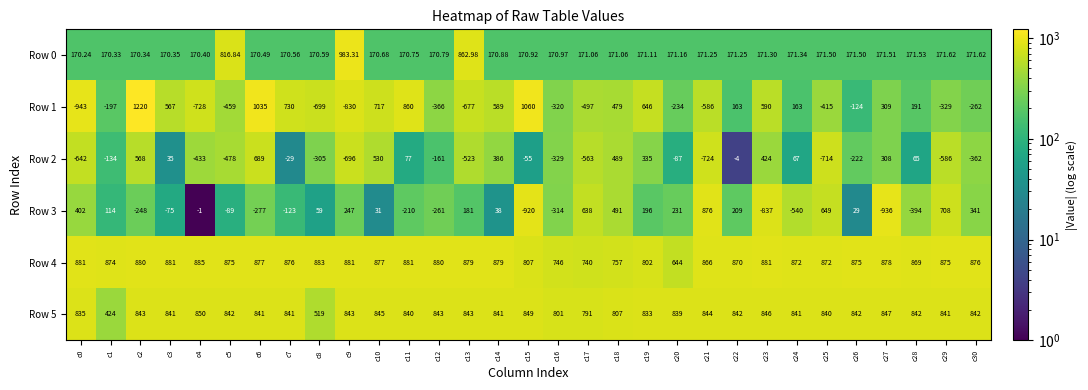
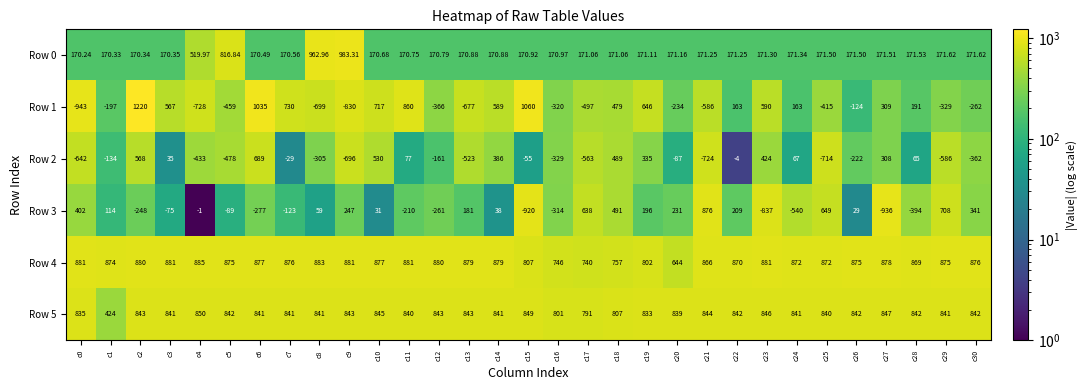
  {
    "Row 0": {
      "c0": 170.24,
      "c1": 170.33,
      "c2": 170.34,
      "c3": 170.35,
-     "c4": 170.40,
+     "c4": 519.97,
      "c5": 816.84,
      "c6": 170.49,
      "c7": 170.56,
-     "c8": 170.59,
+     "c8": 962.96,
      "c9": 983.31,
      "c10": 170.68,
      "c11": 170.75,
      "c12": 170.79,
-     "c13": 862.98,
+     "c13": 170.88,
      "c14": 170.88,
      "c15": 170.92,
      "c16": 170.97,
      "c17": 171.06,
      "c18": 171.06,
      "c19": 171.11,
      "c20": 171.16,
      "c21": 171.25,
      "c22": 171.25,
      "c23": 171.30,
      "c24": 171.34,
      "c25": 171.50,
      "c26": 171.50,
      "c27": 171.51,
      "c28": 171.53,
      "c29": 171.62,
      "c30": 171.62
    },
    "Row 1": {
      "c0": -943,
      "c1": -197,
      "c2": 1220,
      "c3": 567,
      "c4": -728,
      "c5": -459,
      "c6": 1035,
      "c7": 730,
      "c8": -699,
      "c9": -830,
      "c10": 717,
      "c11": 860,
      "c12": -366,
      "c13": -677,
      "c14": 589,
      "c15": 1060,
      "c16": -320,
      "c17": -497,
      "c18": 479,
      "c19": 646,
      "c20": -234,
      "c21": -586,
      "c22": 163,
      "c23": 590,
      "c24": 163,
      "c25": -415,
      "c26": -124,
      "c27": 309,
      "c28": 191,
      "c29": -329,
      "c30": -262
    },
    "Row 2": {
      "c0": -642,
      "c1": -134,
      "c2": 568,
      "c3": 35,
      "c4": -433,
      "c5": -478,
      "c6": 689,
      "c7": -29,
      "c8": -305,
      "c9": -696,
      "c10": 530,
      "c11": 77,
      "c12": -161,
      "c13": -523,
      "c14": 386,
      "c15": -55,
      "c16": -329,
      "c17": -563,
      "c18": 489,
      "c19": 335,
      "c20": -87,
      "c21": -724,
      "c22": -4,
      "c23": 424,
      "c24": 67,
      "c25": -714,
      "c26": -222,
      "c27": 308,
      "c28": 65,
      "c29": -586,
      "c30": -362
    },
    "Row 3": {
      "c0": 402,
      "c1": 114,
      "c2": -248,
      "c3": -75,
      "c4": -1,
      "c5": -89,
      "c6": -277,
      "c7": -123,
      "c8": 59,
      "c9": 247,
      "c10": 31,
      "c11": -210,
      "c12": -261,
      "c13": 181,
      "c14": 38,
      "c15": -920,
      "c16": -314,
      "c17": 638,
      "c18": 491,
      "c19": 196,
      "c20": 231,
      "c21": 876,
      "c22": 209,
      "c23": -837,
      "c24": -540,
      "c25": 649,
      "c26": 29,
      "c27": -936,
      "c28": -394,
      "c29": 708,
      "c30": 341
    },
    "Row 4": {
      "c0": 881,
      "c1": 874,
      "c2": 880,
      "c3": 881,
      "c4": 885,
      "c5": 875,
      "c6": 877,
      "c7": 876,
      "c8": 883,
      "c9": 881,
      "c10": 877,
      "c11": 881,
      "c12": 880,
      "c13": 879,
      "c14": 879,
      "c15": 807,
      "c16": 746,
      "c17": 740,
      "c18": 757,
      "c19": 802,
      "c20": 644,
      "c21": 866,
      "c22": 870,
      "c23": 881,
      "c24": 872,
      "c25": 872,
      "c26": 875,
      "c27": 878,
      "c28": 869,
      "c29": 875,
      "c30": 876
    },
    "Row 5": {
      "c0": 835,
      "c1": 424,
      "c2": 843,
      "c3": 841,
      "c4": 850,
      "c5": 842,
      "c6": 841,
      "c7": 841,
-     "c8": 519,
+     "c8": 841,
      "c9": 843,
      "c10": 845,
      "c11": 840,
      "c12": 843,
      "c13": 843,
      "c14": 841,
      "c15": 849,
      "c16": 801,
      "c17": 791,
      "c18": 807,
      "c19": 833,
      "c20": 839,
      "c21": 844,
      "c22": 842,
      "c23": 846,
      "c24": 841,
      "c25": 840,
      "c26": 842,
      "c27": 847,
      "c28": 842,
      "c29": 841,
      "c30": 842
    }
  }
